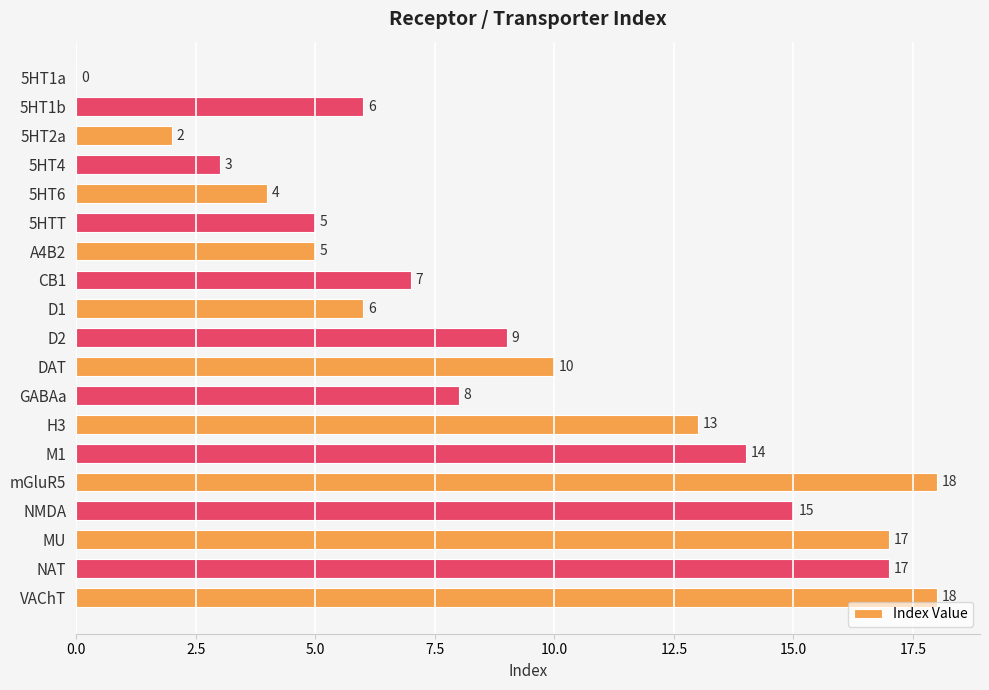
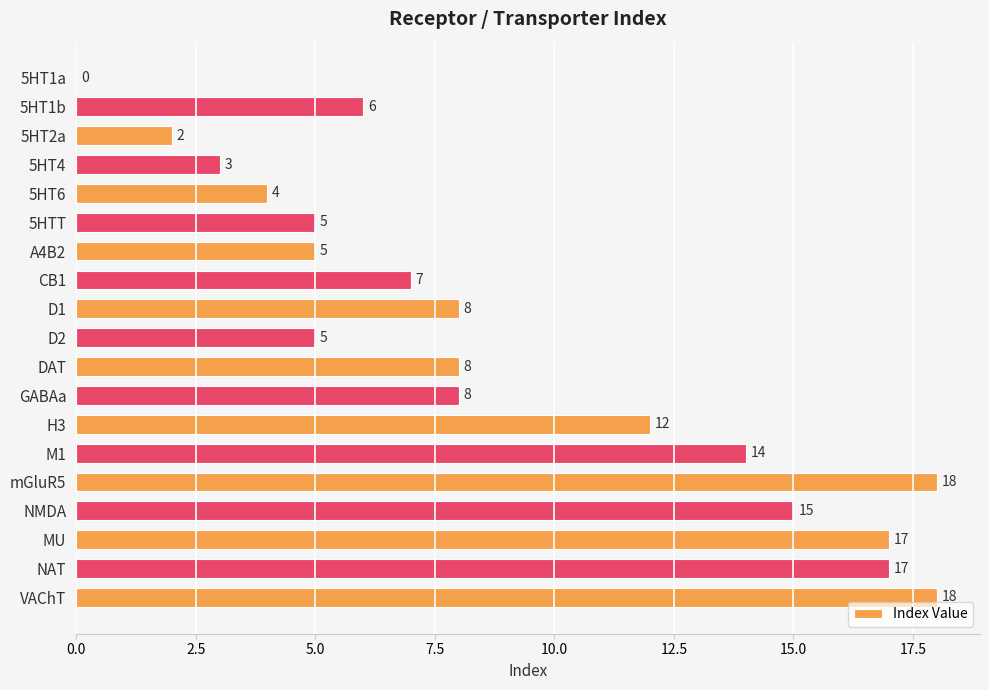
  {
    "5HT1a": 0,
    "5HT1b": 6,
    "5HT2a": 2,
    "5HT4": 3,
    "5HT6": 4,
    "5HTT": 5,
    "A4B2": 5,
    "CB1": 7,
-   "D1": 6,
-   "D2": 9,
-   "DAT": 10,
+   "D1": 8,
+   "D2": 5,
+   "DAT": 8,
    "GABAa": 8,
-   "H3": 13,
+   "H3": 12,
    "M1": 14,
    "mGluR5": 18,
    "NMDA": 15,
    "MU": 17,
    "NAT": 17
  }
